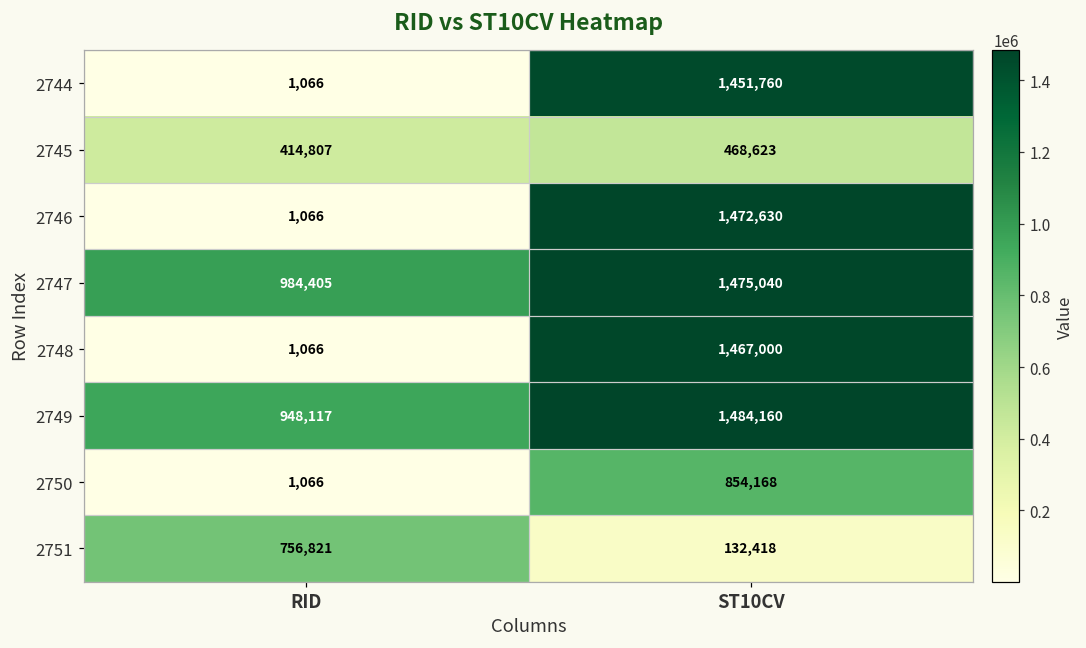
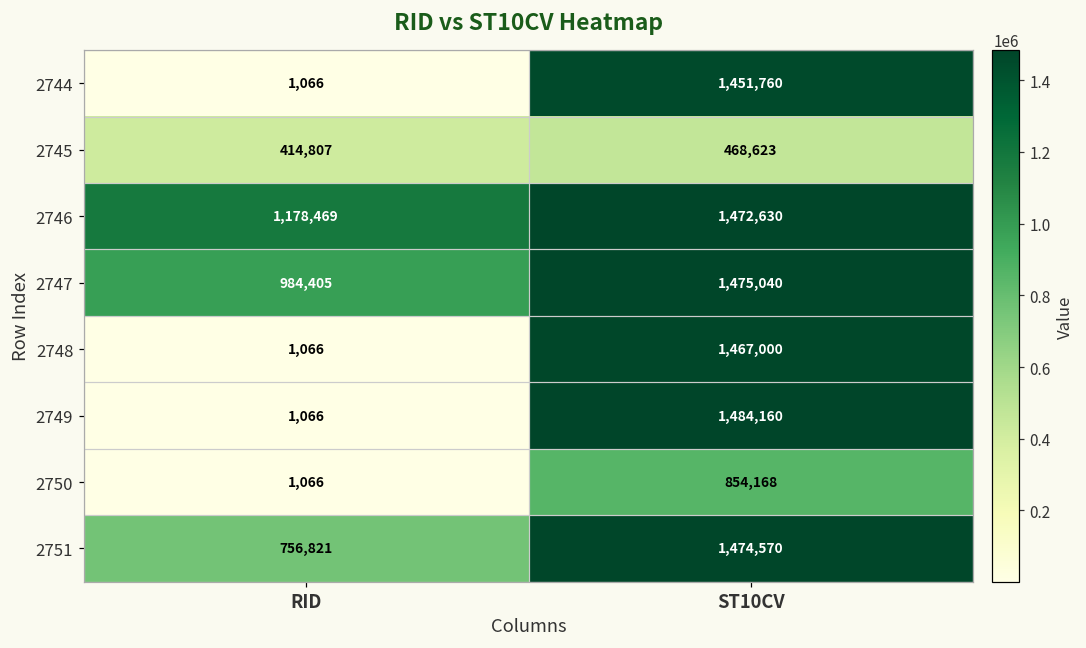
  {
    "2744": {
      "RID": "1,066",
      "ST10CV": "1,451,760"
    },
    "2745": {
      "RID": "414,807",
      "ST10CV": "468,623"
    },
    "2746": {
-     "RID": "1,066",
+     "RID": "1,178,469",
      "ST10CV": "1,472,630"
    },
    "2747": {
      "RID": "984,405",
      "ST10CV": "1,475,040"
    },
    "2748": {
      "RID": "1,066",
      "ST10CV": "1,467,000"
    },
    "2749": {
-     "RID": "948,117",
+     "RID": "1,066",
      "ST10CV": "1,484,160"
    },
    "2750": {
      "RID": "1,066",
      "ST10CV": "854,168"
    },
    "2751": {
      "RID": "756,821",
-     "ST10CV": "132,418"
+     "ST10CV": "1,474,570"
    }
  }
